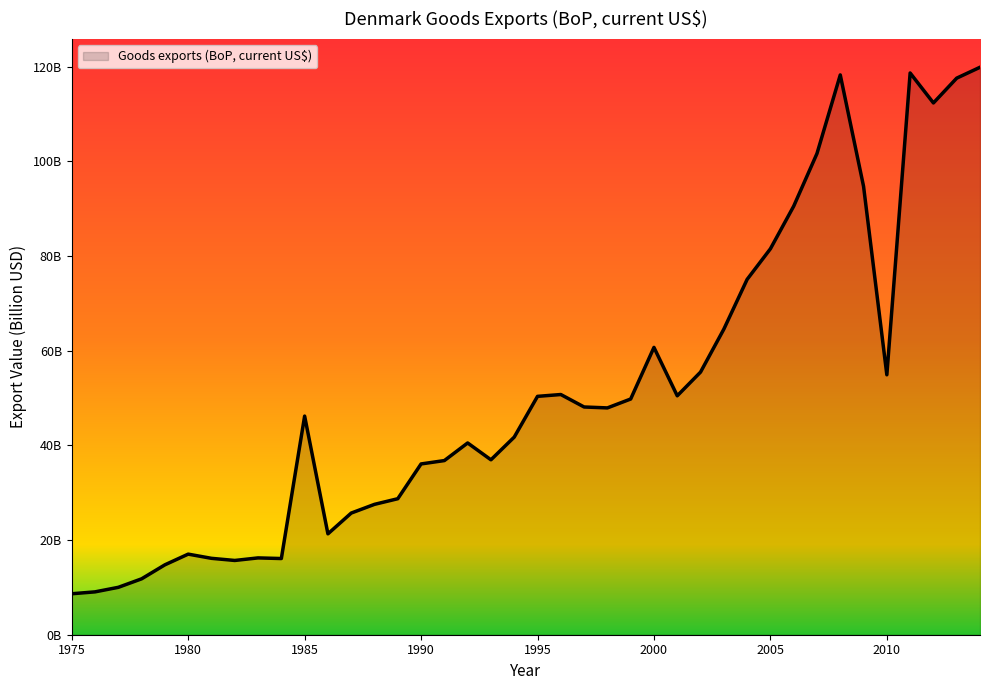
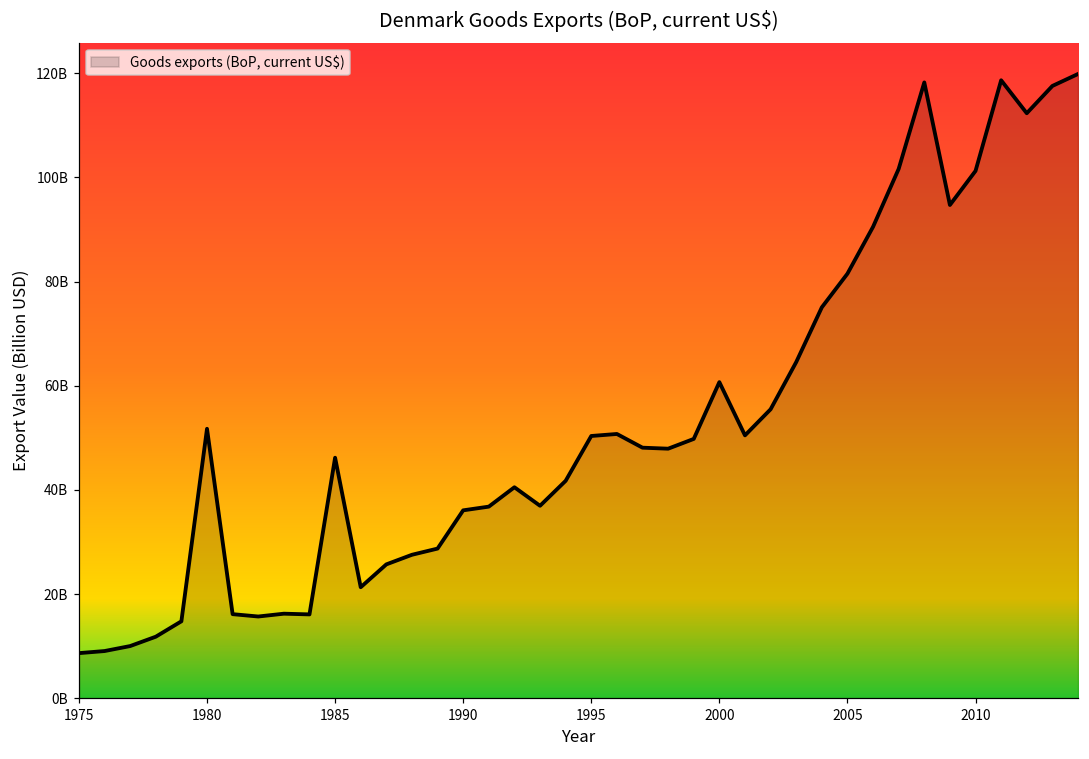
  {
    "1975": 9000000000,
-   "1980": 17000000000,
+   "1980": 52000000000,
    "1985": 46000000000,
    "1990": 36000000000,
    "1995": 50000000000,
    "2000": 61000000000,
    "2005": 82000000000,
-   "2010": 55000000000
+   "2010": 101000000000
  }
